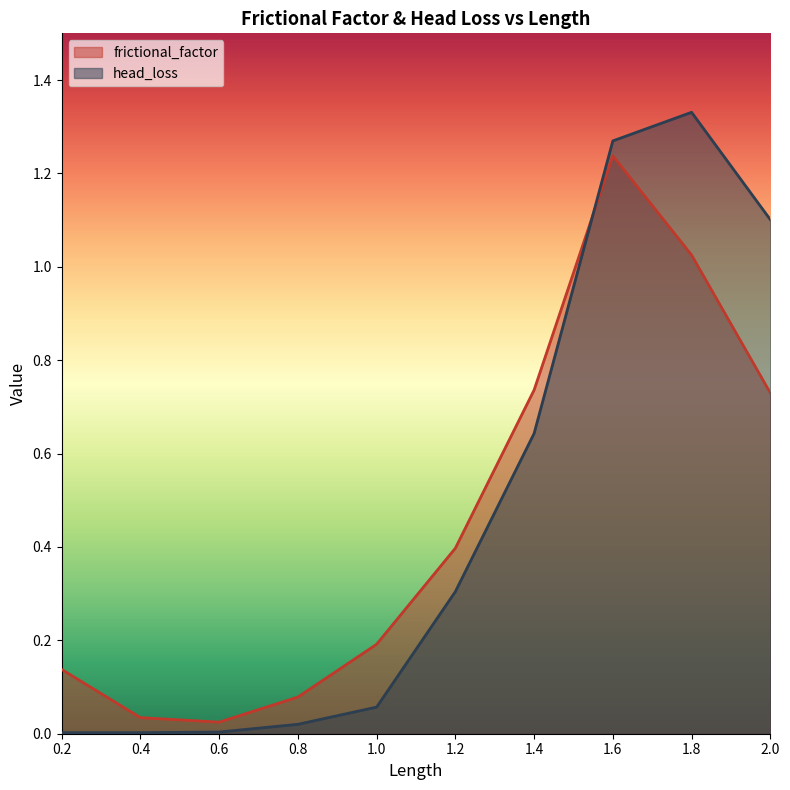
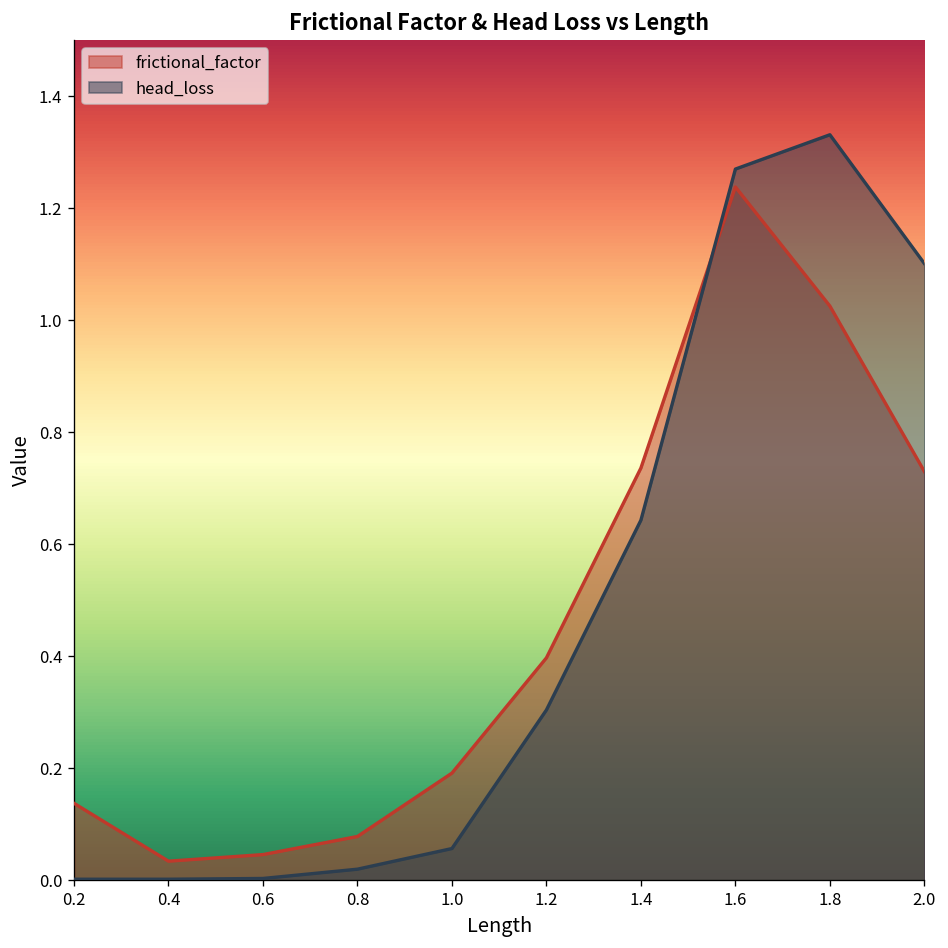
  {
    "frictional_factor": {
      "0.2": 0.14,
      "0.4": 0.03,
-     "0.6": 0.02,
+     "0.6": 0.05,
      "0.8": 0.08,
      "1.0": 0.19,
      "1.2": 0.40,
      "1.4": 0.74,
      "1.6": 1.24,
      "1.8": 1.03,
      "2.0": 0.73
    },
    "head_loss": {
      "0.2": 0.00,
      "0.4": 0.00,
      "0.6": 0.00,
      "0.8": 0.02,
      "1.0": 0.06,
      "1.2": 0.30,
      "1.4": 0.64,
      "1.6": 1.27,
      "1.8": 1.33,
      "2.0": 1.10
    }
  }
